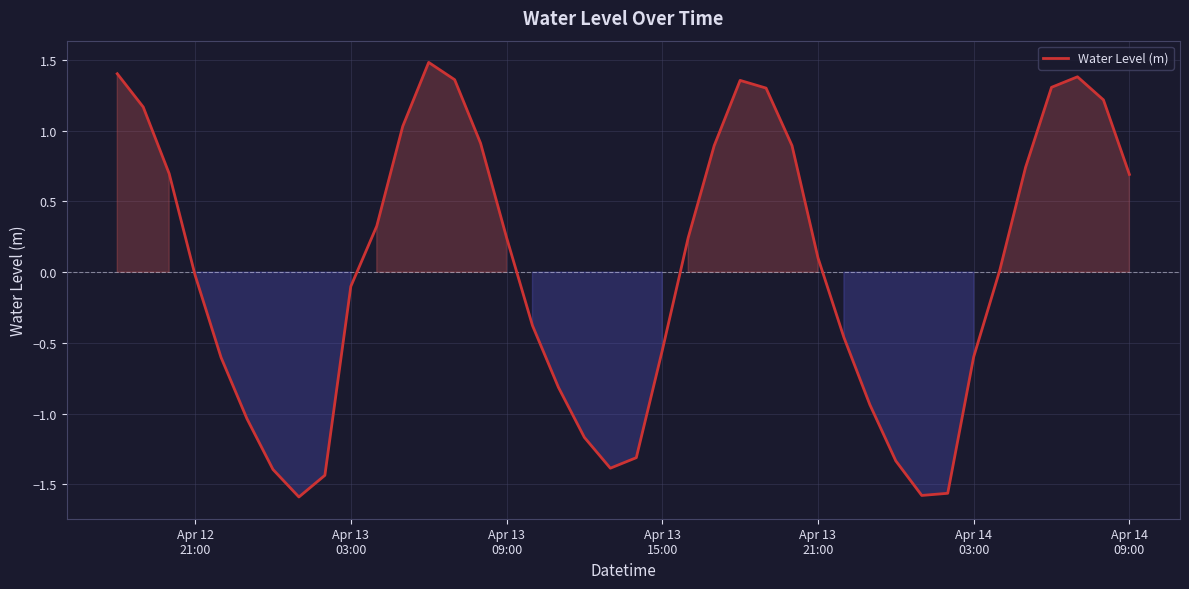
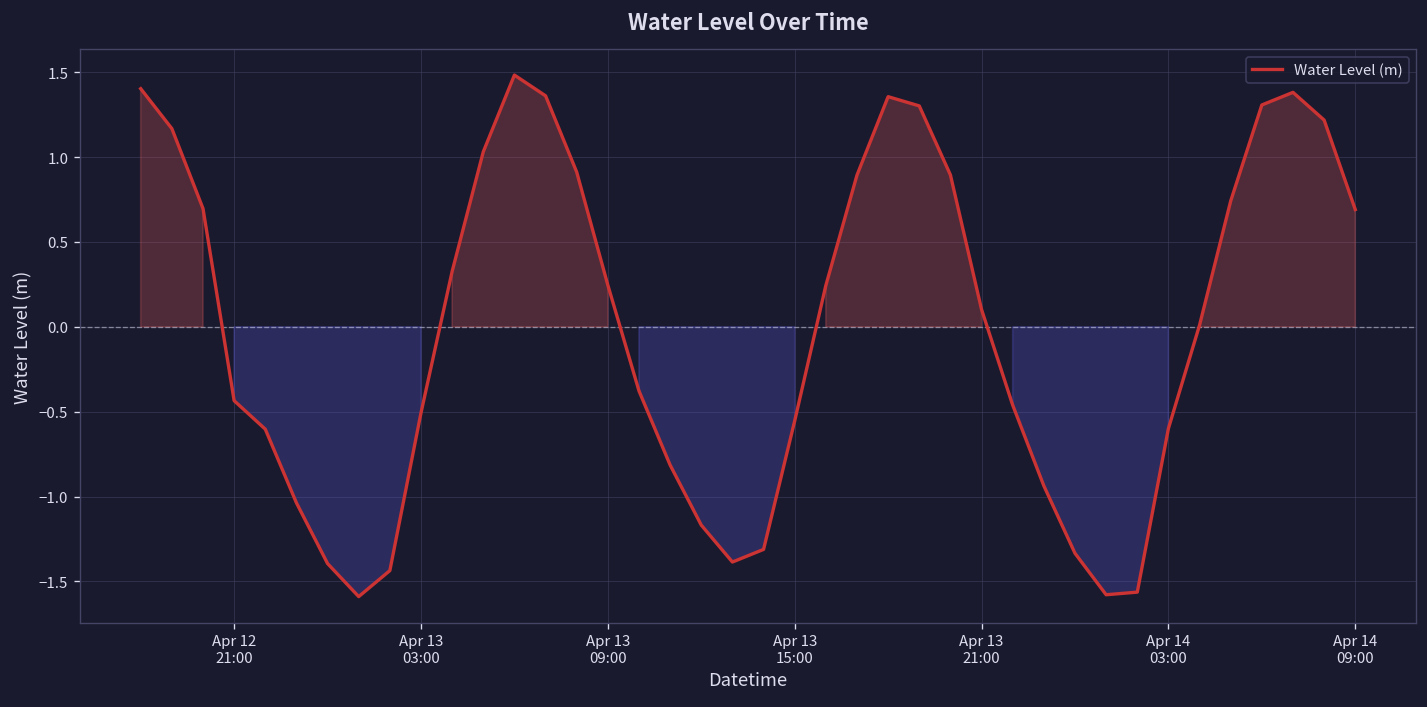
  {
-   "Apr 12 21:00": -0.02,
-   "Apr 13 03:00": -0.10,
+   "Apr 12 21:00": -0.44,
+   "Apr 13 03:00": -0.51,
    "Apr 13 09:00": 0.25,
    "Apr 13 15:00": -0.55,
    "Apr 13 21:00": 0.10,
    "Apr 14 03:00": -0.60,
    "Apr 14 09:00": 0.69
  }
